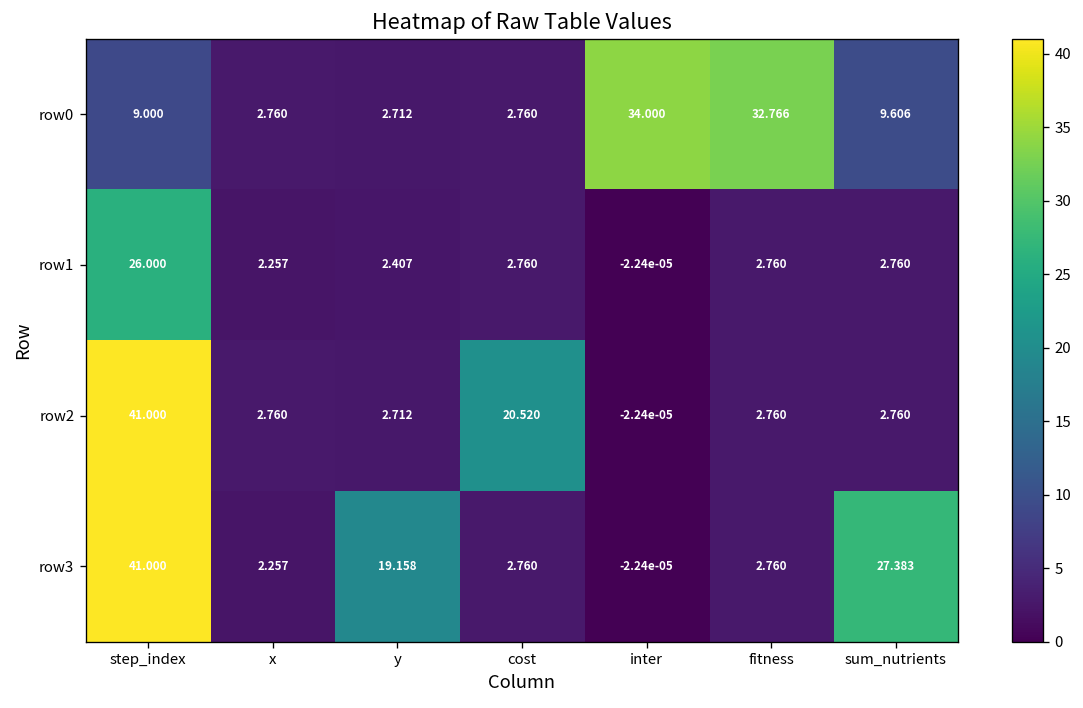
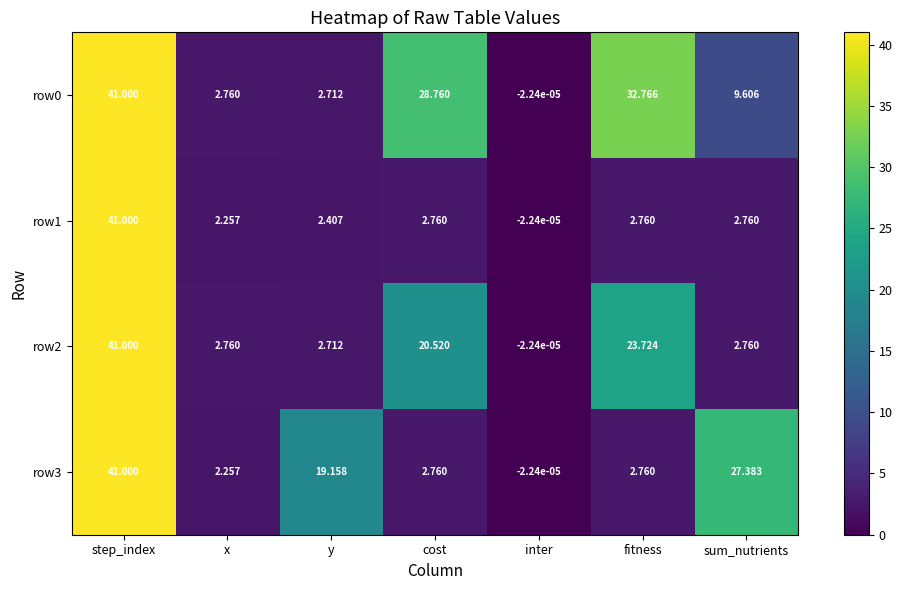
  {
    "row0": {
-     "step_index": "9.000",
+     "step_index": "41.000",
      "x": "2.760",
      "y": "2.712",
-     "cost": "2.760",
-     "inter": "34.000",
+     "cost": "28.760",
+     "inter": "-2.24e-05",
      "fitness": "32.766",
      "sum_nutrients": "9.606"
    },
    "row1": {
-     "step_index": "26.000",
+     "step_index": "41.000",
      "x": "2.257",
      "y": "2.407",
      "cost": "2.760",
      "inter": "-2.24e-05",
      "fitness": "2.760",
      "sum_nutrients": "2.760"
    },
    "row2": {
      "step_index": "41.000",
      "x": "2.760",
      "y": "2.712",
      "cost": "20.520",
      "inter": "-2.24e-05",
-     "fitness": "2.760",
+     "fitness": "23.724",
      "sum_nutrients": "2.760"
    },
    "row3": {
      "step_index": "41.000",
      "x": "2.257",
      "y": "19.158",
      "cost": "2.760",
      "inter": "-2.24e-05",
      "fitness": "2.760",
      "sum_nutrients": "27.383"
    }
  }
